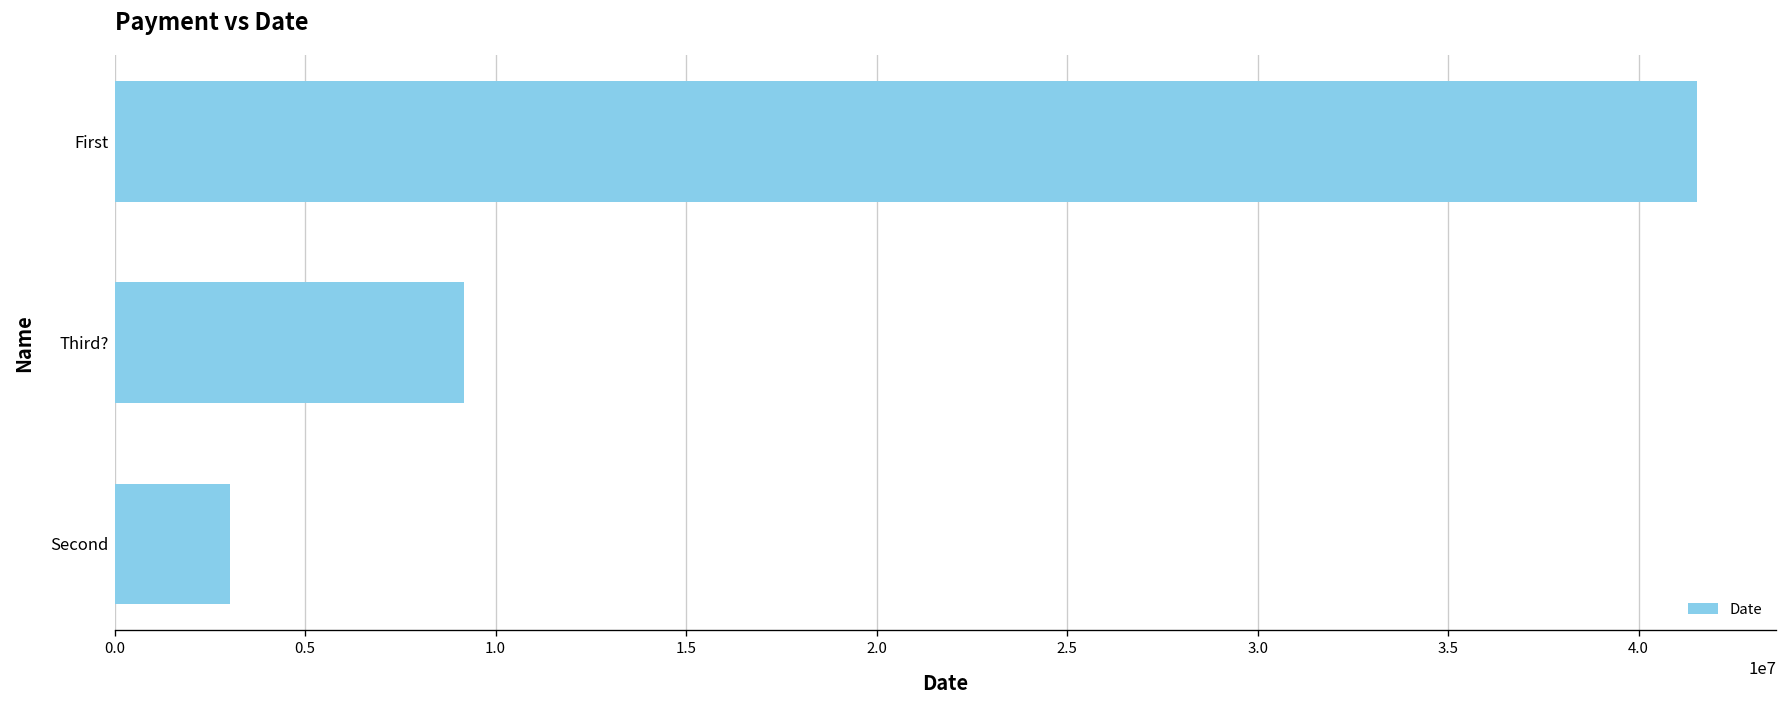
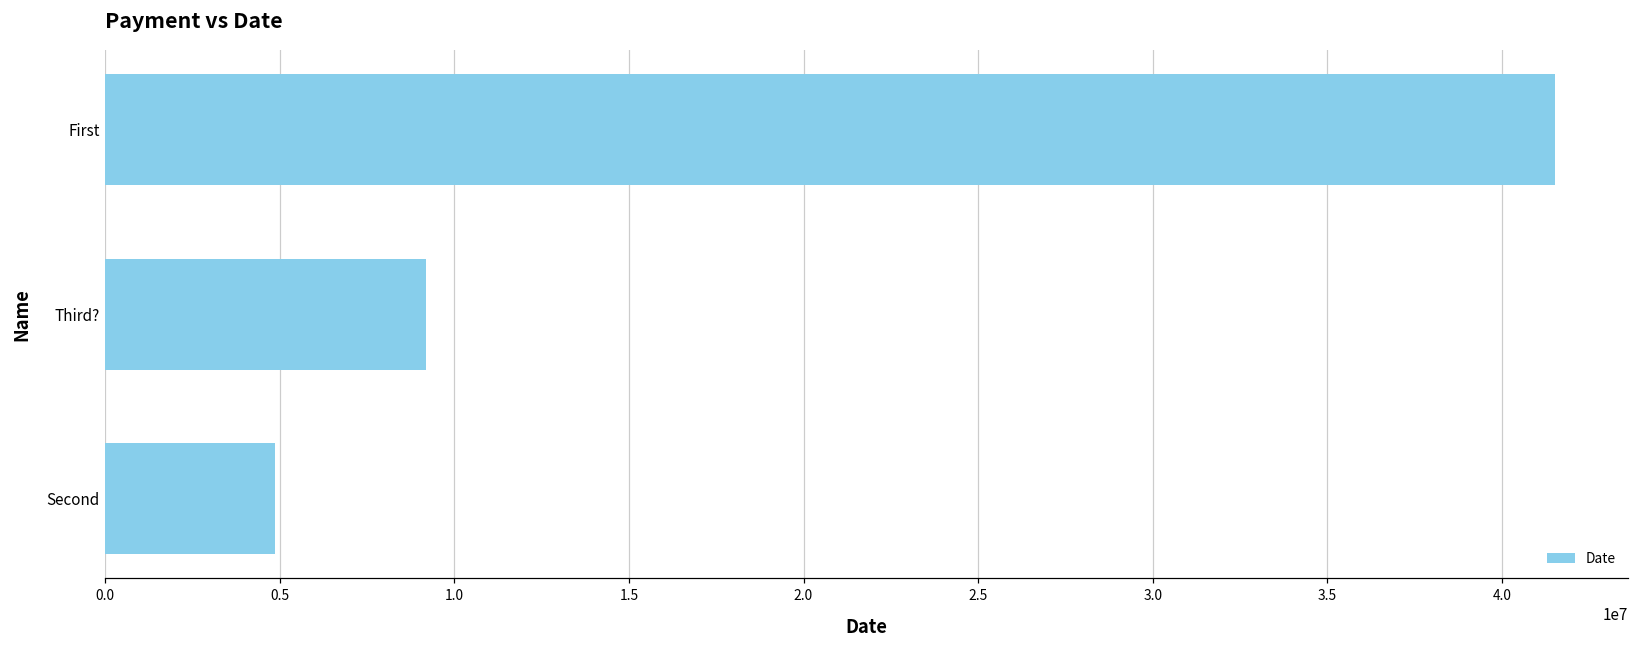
  {
    "First": 41500000,
    "Third?": 9200000,
-   "Second": 3000000
+   "Second": 4900000
  }
